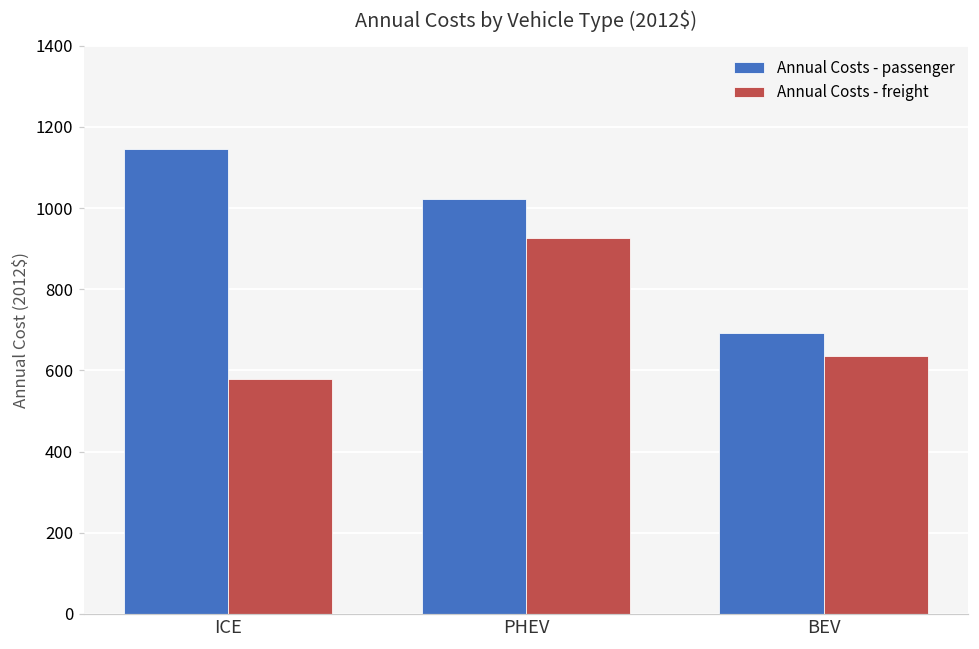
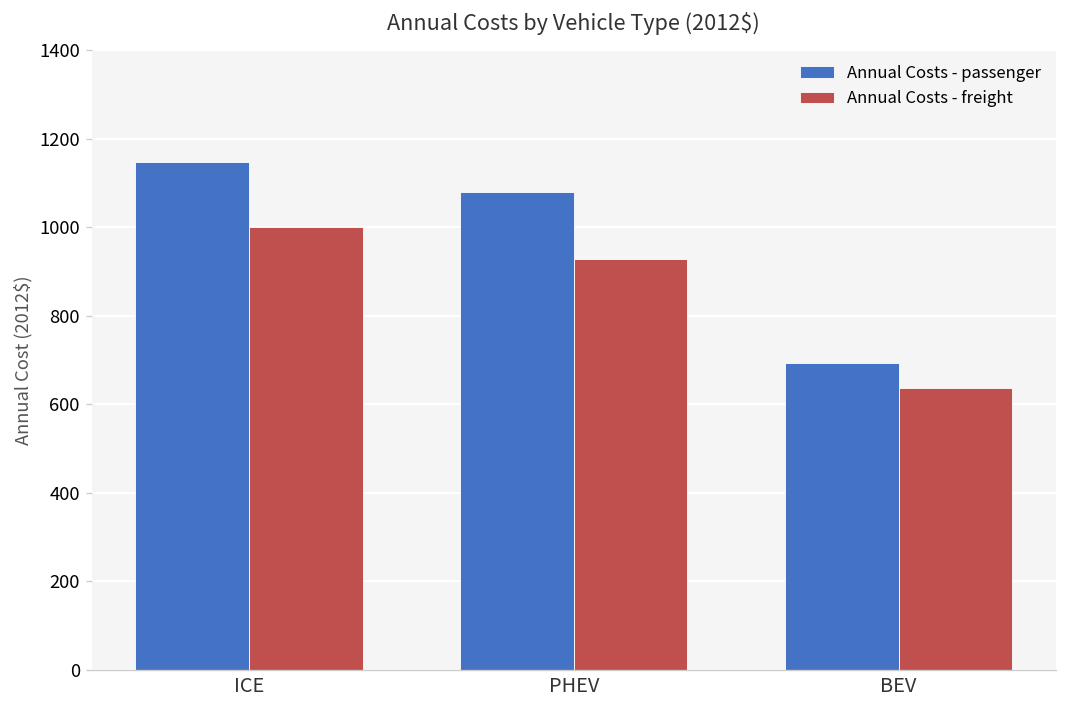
  {
    "Annual Costs - passenger": {
      "ICE": 1150,
-     "PHEV": 1020,
+     "PHEV": 1080,
      "BEV": 690
    },
    "Annual Costs - freight": {
-     "ICE": 580,
+     "ICE": 1000,
      "PHEV": 930,
      "BEV": 640
    }
  }
